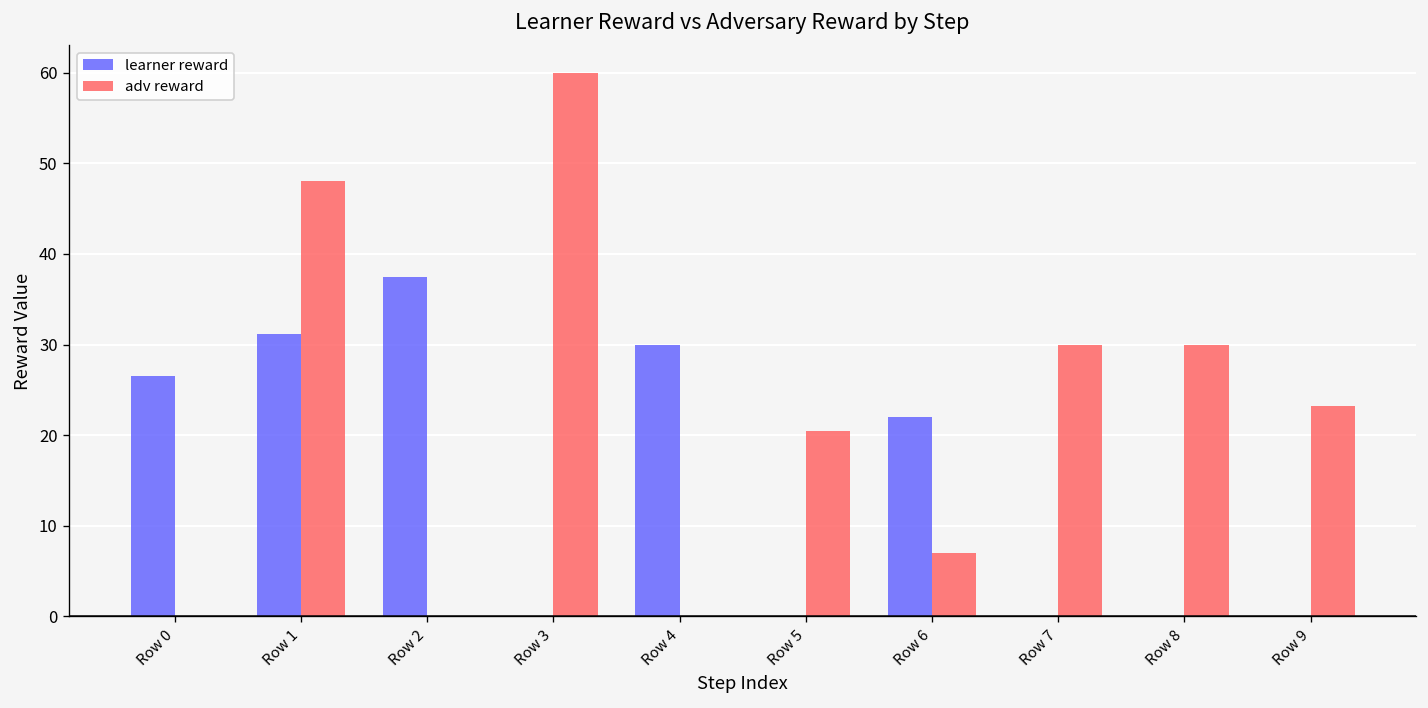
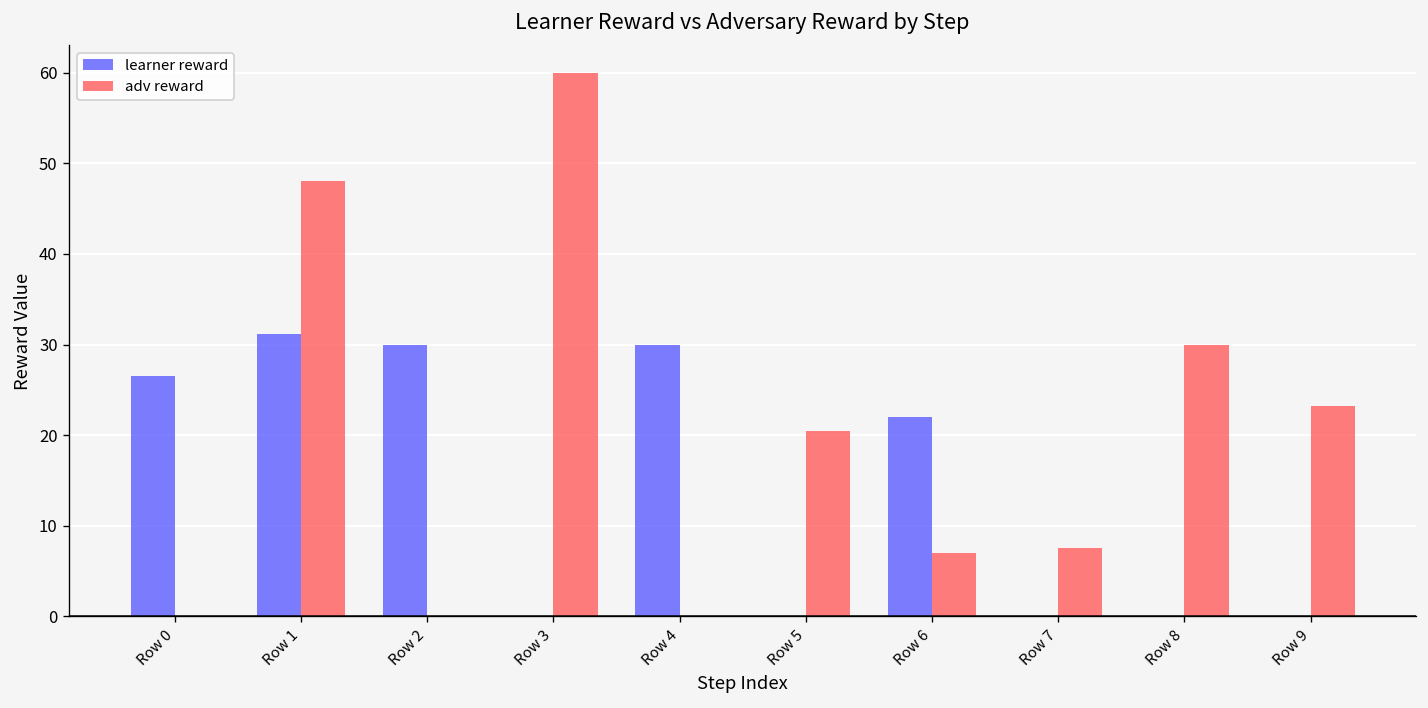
  {
    "learner reward": {
      "Row 0": 27,
      "Row 1": 31,
-     "Row 2": 38,
+     "Row 2": 30,
      "Row 3": 0,
      "Row 4": 30,
      "Row 5": 0,
      "Row 6": 22,
      "Row 7": 0,
      "Row 8": 0,
      "Row 9": 0
    },
    "adv reward": {
      "Row 0": 0,
      "Row 1": 48,
      "Row 2": 0,
      "Row 3": 60,
      "Row 4": 0,
      "Row 5": 21,
      "Row 6": 7,
-     "Row 7": 30,
+     "Row 7": 8,
      "Row 8": 30,
      "Row 9": 23
    }
  }
